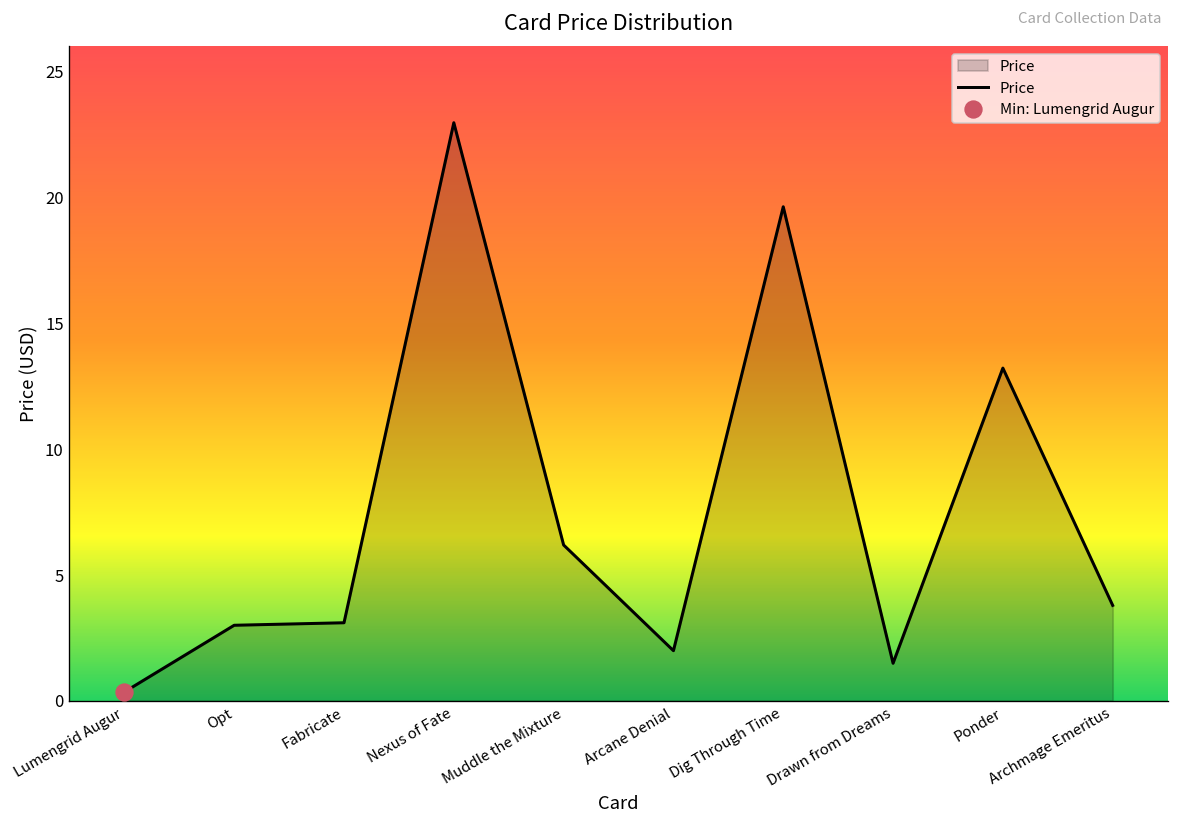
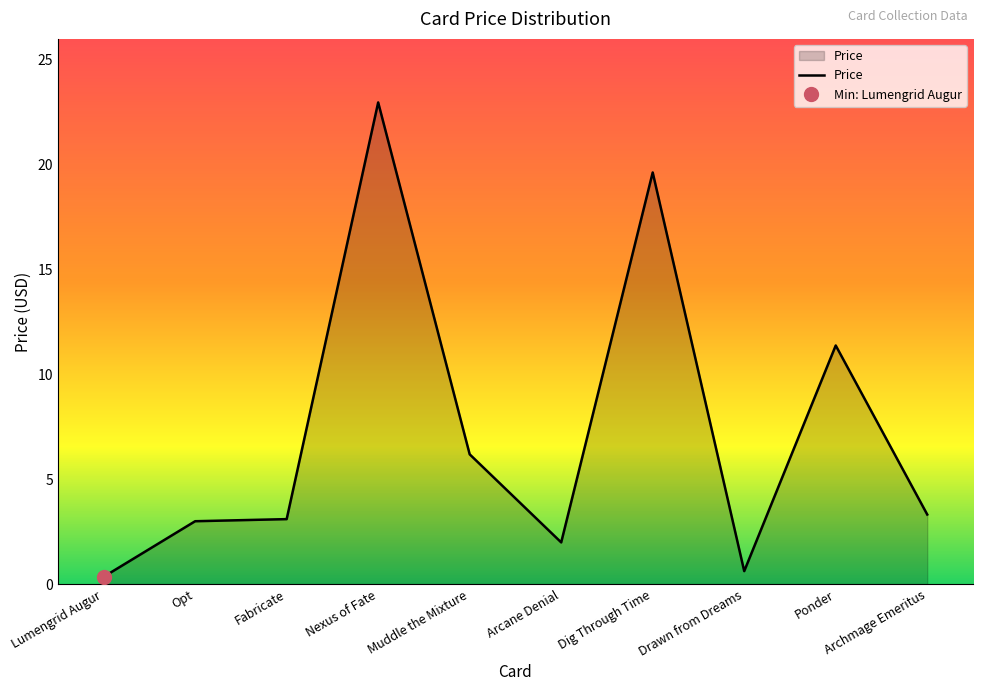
  {
    "Price": {
      "Opt": 3.0,
      "Fabricate": 3.1,
      "Nexus of Fate": 23.0,
      "Muddle the Mixture": 6.2,
      "Arcane Denial": 2.0,
      "Dig Through Time": 19.6,
-     "Drawn from Dreams": 1.5,
-     "Ponder": 13.2,
-     "Archmage Emeritus": 3.8
+     "Drawn from Dreams": 0.6,
+     "Ponder": 11.4,
+     "Archmage Emeritus": 3.3
    }
  }
